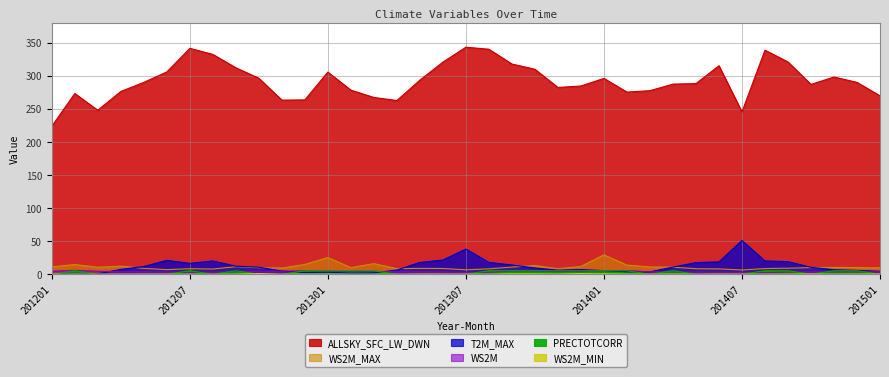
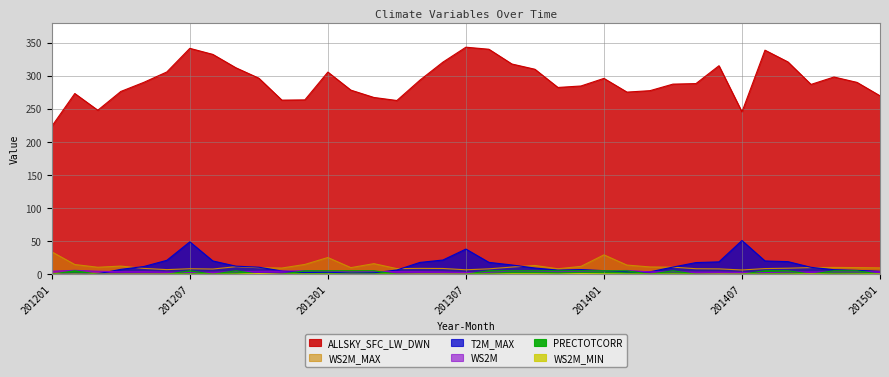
  {
    "ALLSKY_SFC_LW_DWN": {
      "201201": 220,
      "201207": 340,
      "201301": 310,
      "201307": 340,
      "201401": 300,
      "201407": 250,
      "201501": 270
    },
    "WS2M_MAX": {
-     "201201": 10,
+     "201201": 30,
      "201301": 30,
      "201307": 10,
      "201401": 30,
      "201501": 10
    },
    "T2M_MAX": {
-     "201207": 20,
+     "201207": 50,
      "201307": 40,
      "201407": 50
    },
    "WS2M": {
      "201201": 0
    },
    "WS2M_MIN": {
      "201401": 0
    }
  }
